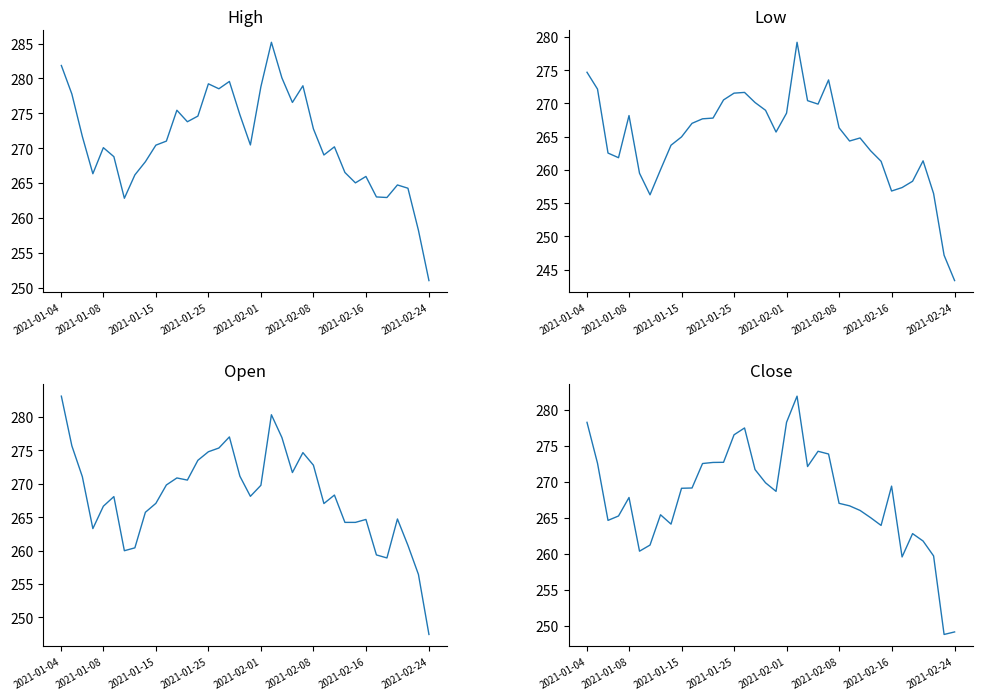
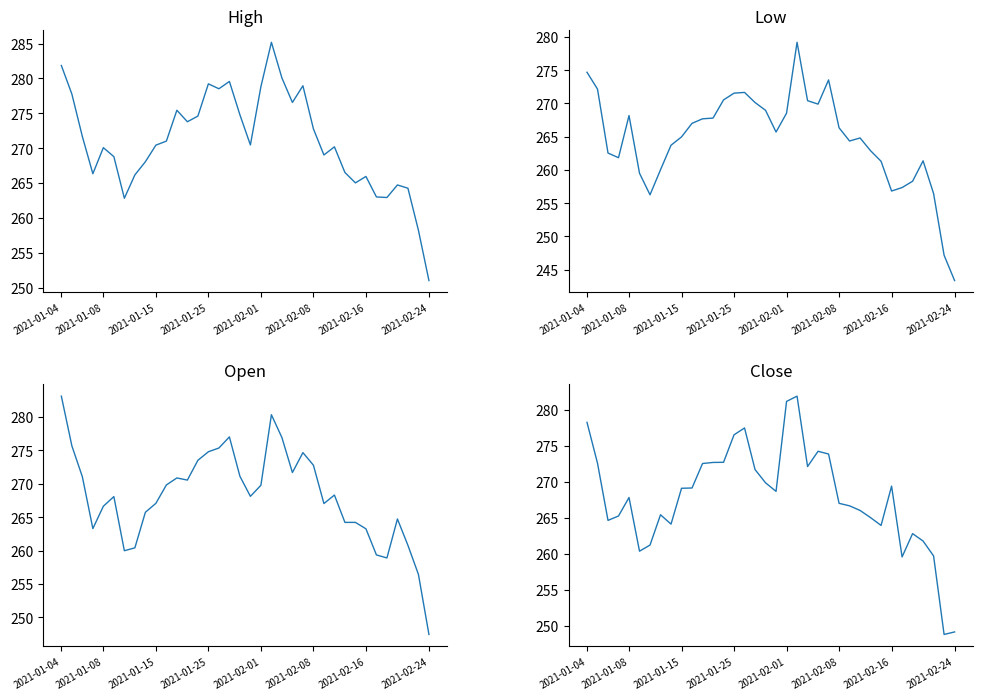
  {
    "High": {
      "2021-01-04": 282,
      "2021-01-08": 270,
      "2021-01-15": 270,
      "2021-01-25": 279,
      "2021-02-01": 279,
      "2021-02-08": 273,
      "2021-02-16": 266,
      "2021-02-24": 251
    },
    "Low": {
      "2021-01-04": 275,
      "2021-01-08": 268,
      "2021-01-15": 265,
      "2021-01-25": 272,
      "2021-02-01": 269,
      "2021-02-08": 266,
      "2021-02-16": 257,
      "2021-02-24": 243
    },
    "Open": {
      "2021-01-04": 283,
      "2021-01-08": 267,
      "2021-01-15": 267,
      "2021-01-25": 275,
      "2021-02-01": 270,
      "2021-02-08": 273,
-     "2021-02-16": 265,
+     "2021-02-16": 263,
      "2021-02-24": 247
    },
    "Close": {
      "2021-01-04": 278,
      "2021-01-08": 268,
      "2021-01-15": 269,
      "2021-01-25": 277,
-     "2021-02-01": 278,
+     "2021-02-01": 281,
      "2021-02-08": 267,
      "2021-02-16": 269,
      "2021-02-24": 249
    }
  }
